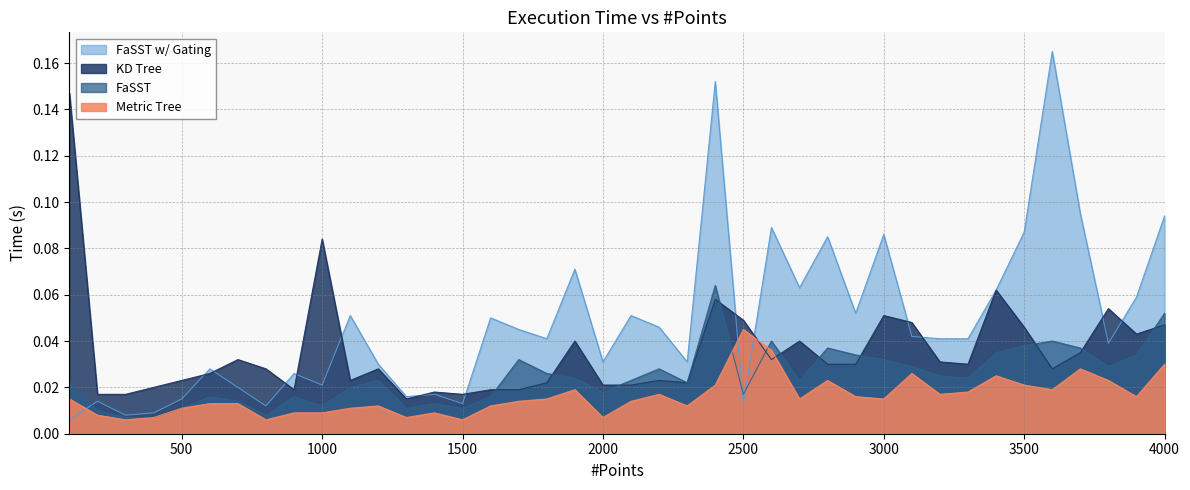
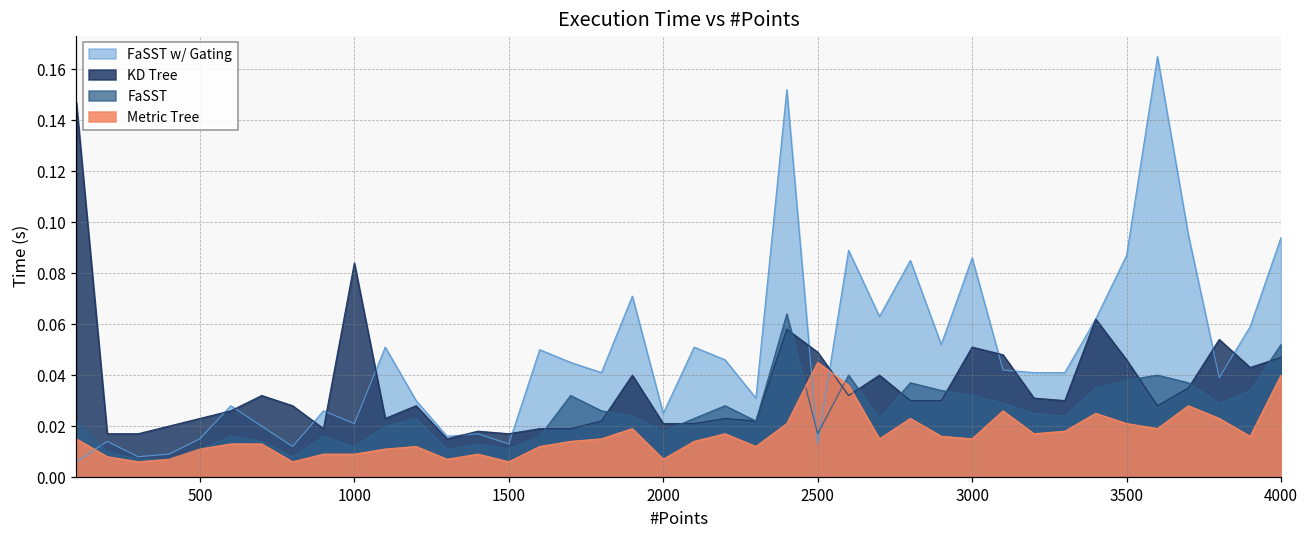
  {
    "FaSST w/ Gating": {
      "500": 0.015,
      "1000": 0.021,
      "1500": 0.013,
-     "2000": 0.031,
+     "2000": 0.025,
      "2500": 0.013,
      "3000": 0.086,
      "3500": 0.087,
      "4000": 0.094
    },
    "Metric Tree": {
      "1000": 0.01,
      "1500": 0.006,
      "2000": 0.007,
      "2500": 0.045,
      "3000": 0.015,
      "3500": 0.02,
-     "4000": 0.03
+     "4000": 0.04
    }
  }
